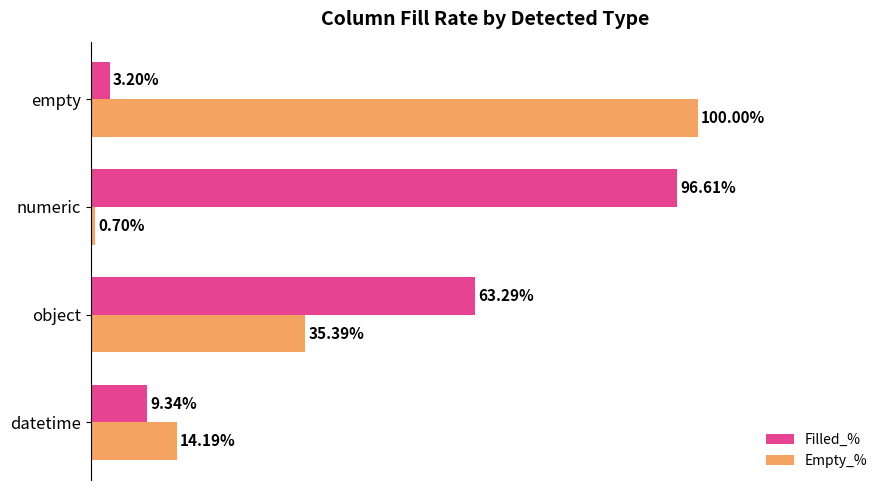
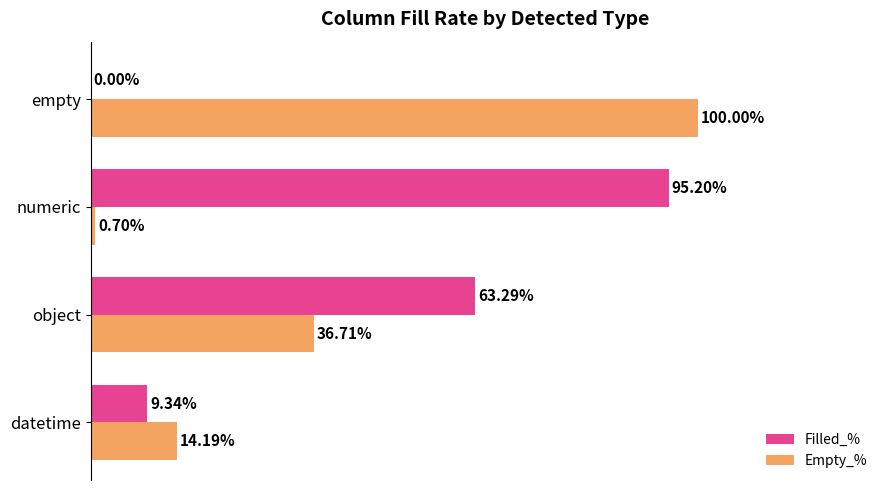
  {
    "Filled_%": {
-     "empty": "3.20%",
-     "numeric": "96.61%",
+     "empty": "0.00%",
+     "numeric": "95.20%",
      "object": "63.29%",
      "datetime": "9.34%"
    },
    "Empty_%": {
      "empty": "100.00%",
      "numeric": "0.70%",
-     "object": "35.39%",
+     "object": "36.71%",
      "datetime": "14.19%"
    }
  }
